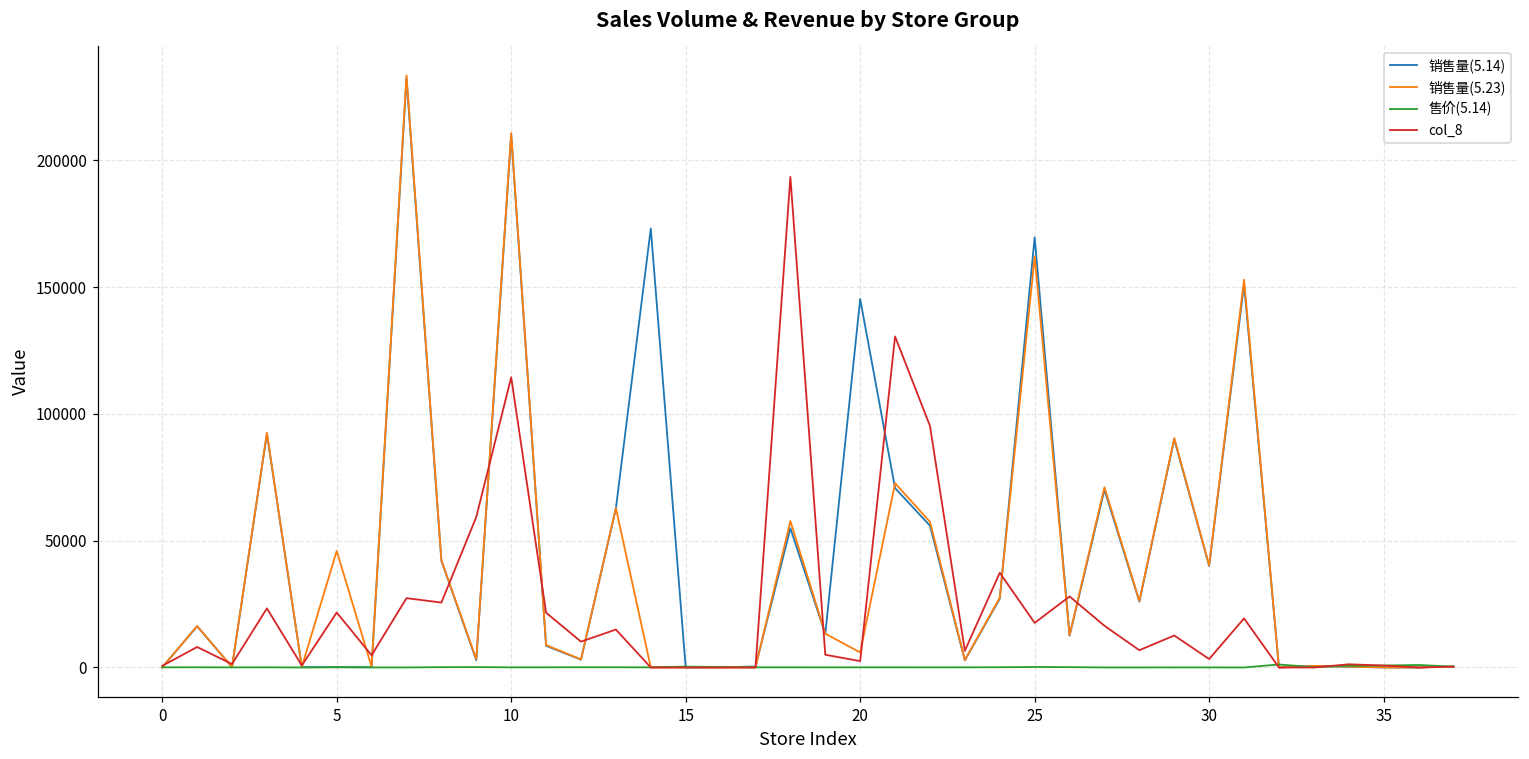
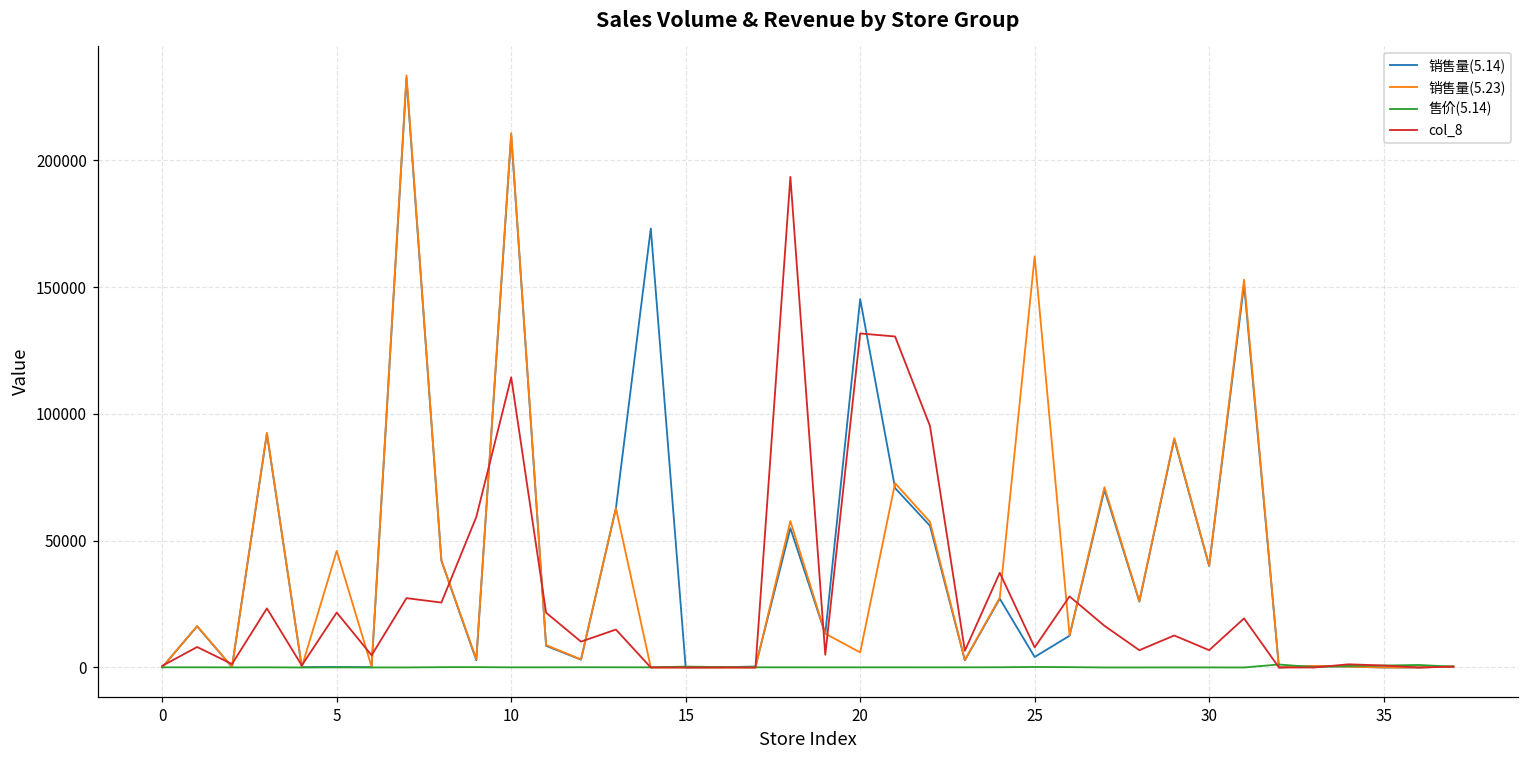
  {
    "销售量(5.14)": {
      "20": 145000,
-     "25": 170000
+     "25": 4000
    },
    "销售量(5.23)": {
      "5": 46000,
      "20": 6000,
      "25": 162000
    },
    "售价(5.14)": {
      "10": 0,
      "20": 0,
      "25": 0,
      "30": 0
    },
    "col_8": {
      "5": 22000,
      "10": 114000,
-     "20": 3000,
-     "25": 18000,
-     "30": 3000
+     "20": 132000,
+     "25": 8000,
+     "30": 7000
    }
  }
